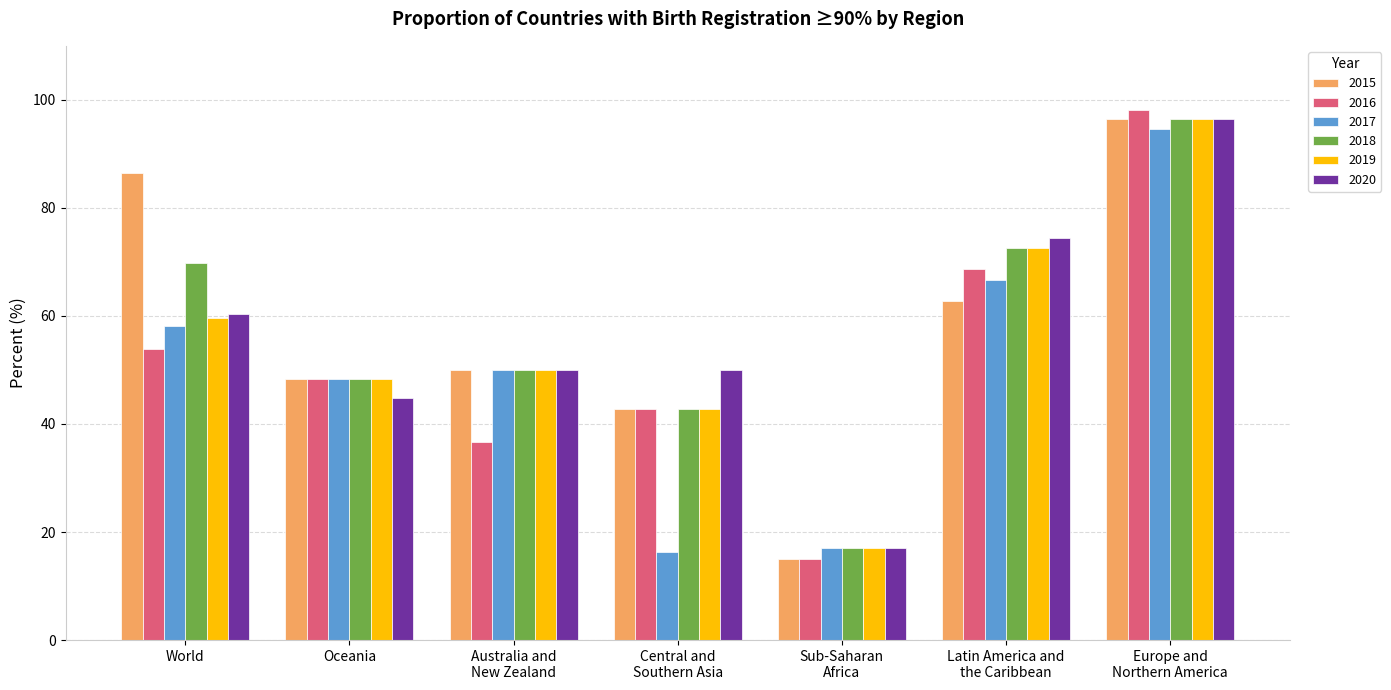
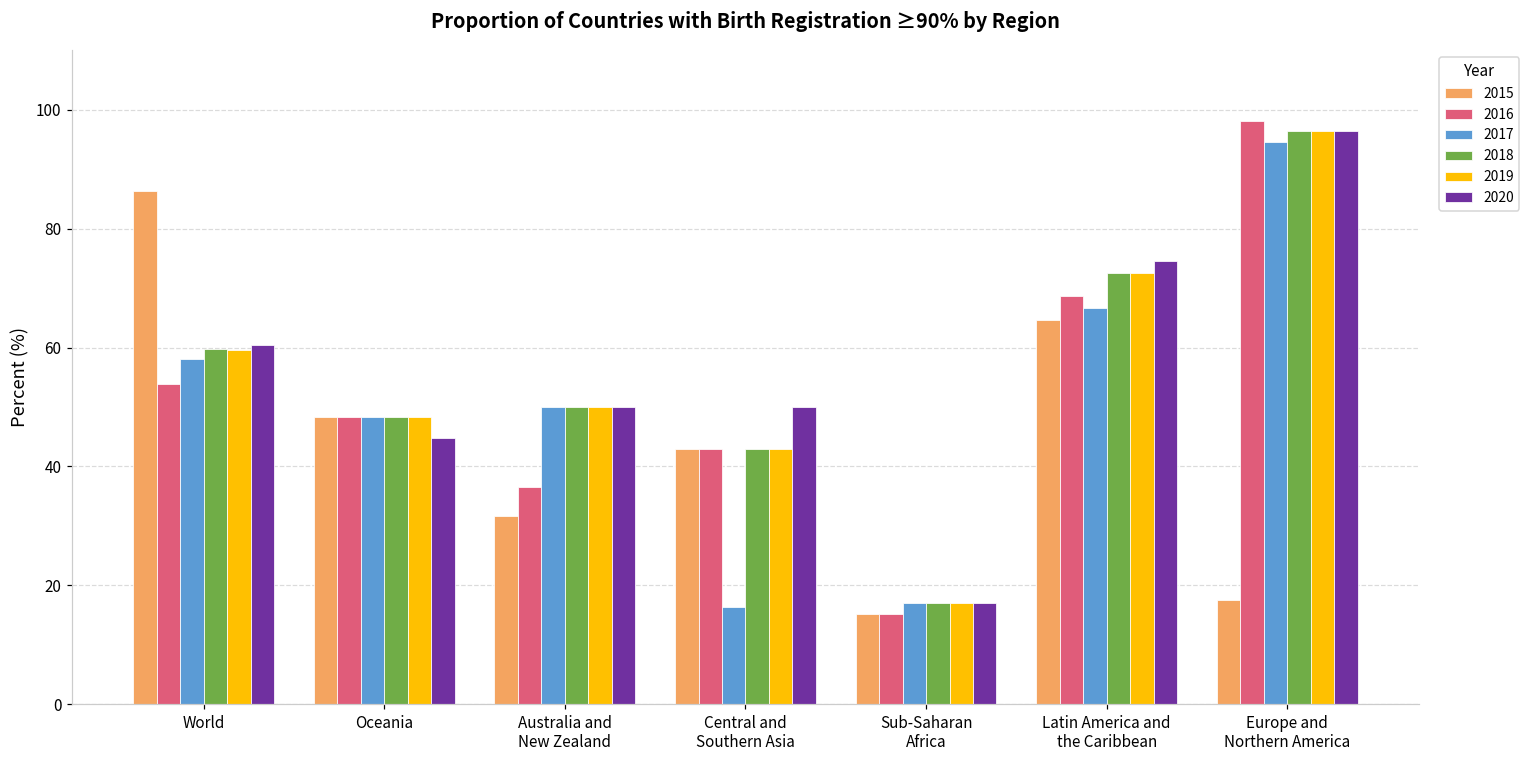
  {
    "2015": {
      "World": 86,
      "Oceania": 48,
-     "Australia and New Zealand": 50,
+     "Australia and New Zealand": 32,
      "Central and Southern Asia": 43,
      "Sub-Saharan Africa": 15,
-     "Latin America and the Caribbean": 63,
-     "Europe and Northern America": 96
+     "Latin America and the Caribbean": 65,
+     "Europe and Northern America": 17
    },
    "2016": {
      "World": 54,
      "Oceania": 48,
      "Australia and New Zealand": 37,
      "Central and Southern Asia": 43,
      "Sub-Saharan Africa": 15,
      "Latin America and the Caribbean": 69,
      "Europe and Northern America": 98
    },
    "2017": {
      "World": 58,
      "Oceania": 48,
      "Australia and New Zealand": 50,
      "Central and Southern Asia": 16,
      "Sub-Saharan Africa": 17,
      "Latin America and the Caribbean": 67,
      "Europe and Northern America": 95
    },
    "2018": {
-     "World": 70,
+     "World": 60,
      "Oceania": 48,
      "Australia and New Zealand": 50,
      "Central and Southern Asia": 43,
      "Sub-Saharan Africa": 17,
      "Latin America and the Caribbean": 73,
      "Europe and Northern America": 96
    },
    "2019": {
      "World": 60,
      "Oceania": 48,
      "Australia and New Zealand": 50,
      "Central and Southern Asia": 43,
      "Sub-Saharan Africa": 17,
      "Latin America and the Caribbean": 73,
      "Europe and Northern America": 96
    },
    "2020": {
      "World": 60,
      "Oceania": 45,
      "Australia and New Zealand": 50,
      "Central and Southern Asia": 50,
      "Sub-Saharan Africa": 17,
      "Latin America and the Caribbean": 75,
      "Europe and Northern America": 96
    }
  }
